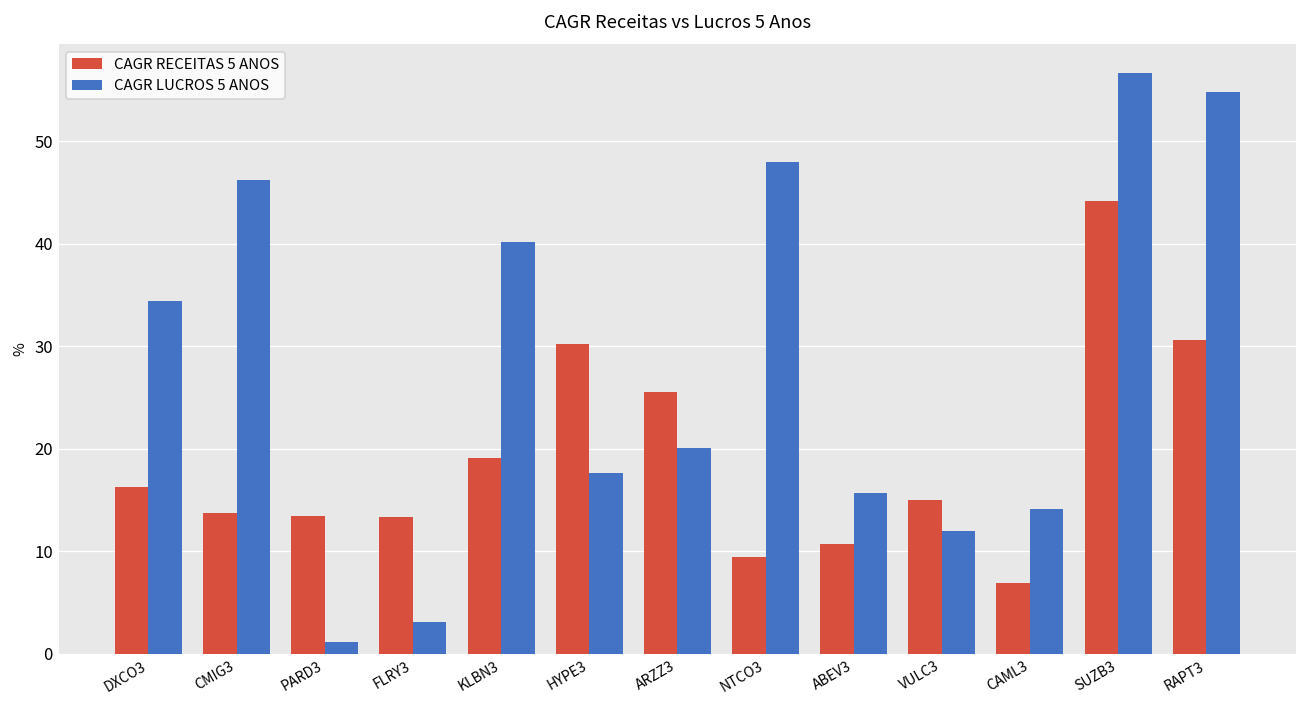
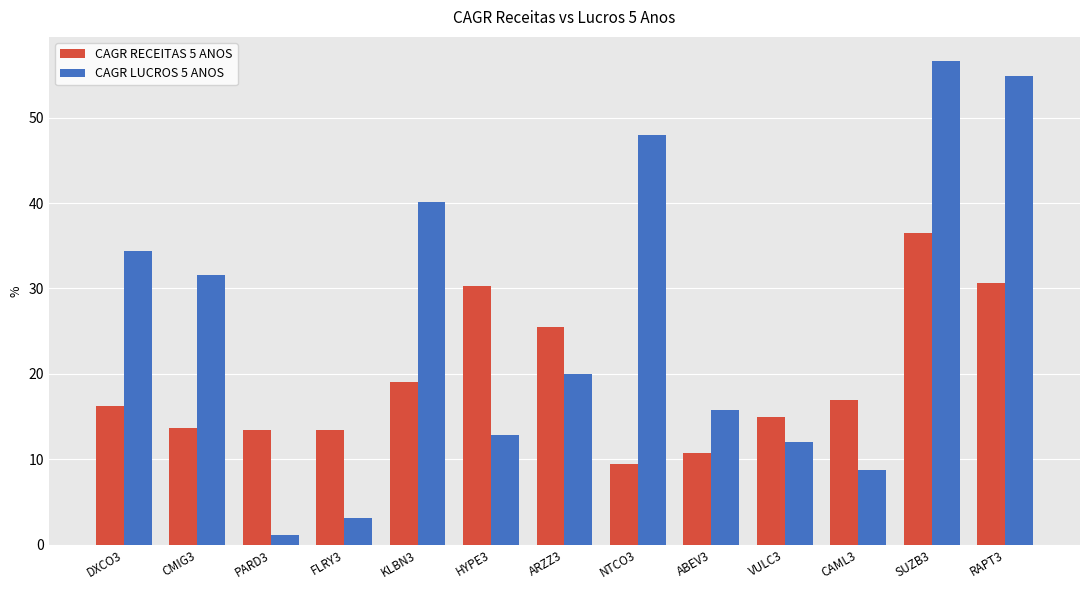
  {
    "CAGR RECEITAS 5 ANOS": {
      "DXCO3": 16,
      "CMIG3": 14,
      "PARD3": 13,
      "FLRY3": 13,
      "KLBN3": 19,
      "HYPE3": 30,
      "ARZZ3": 25,
      "NTCO3": 9,
      "ABEV3": 11,
      "VULC3": 15,
-     "CAML3": 7,
-     "SUZB3": 44,
+     "CAML3": 17,
+     "SUZB3": 36,
      "RAPT3": 31
    },
    "CAGR LUCROS 5 ANOS": {
      "DXCO3": 34,
-     "CMIG3": 46,
+     "CMIG3": 32,
      "PARD3": 1,
      "FLRY3": 3,
      "KLBN3": 40,
-     "HYPE3": 18,
+     "HYPE3": 13,
      "ARZZ3": 20,
      "NTCO3": 48,
      "ABEV3": 16,
      "VULC3": 12,
-     "CAML3": 14,
+     "CAML3": 9,
      "SUZB3": 57,
      "RAPT3": 55
    }
  }
